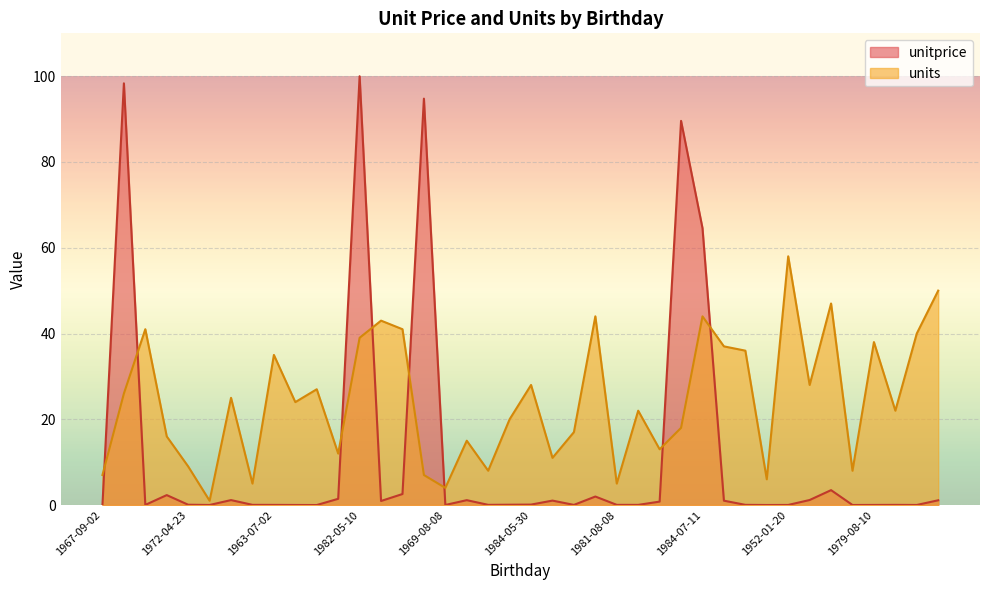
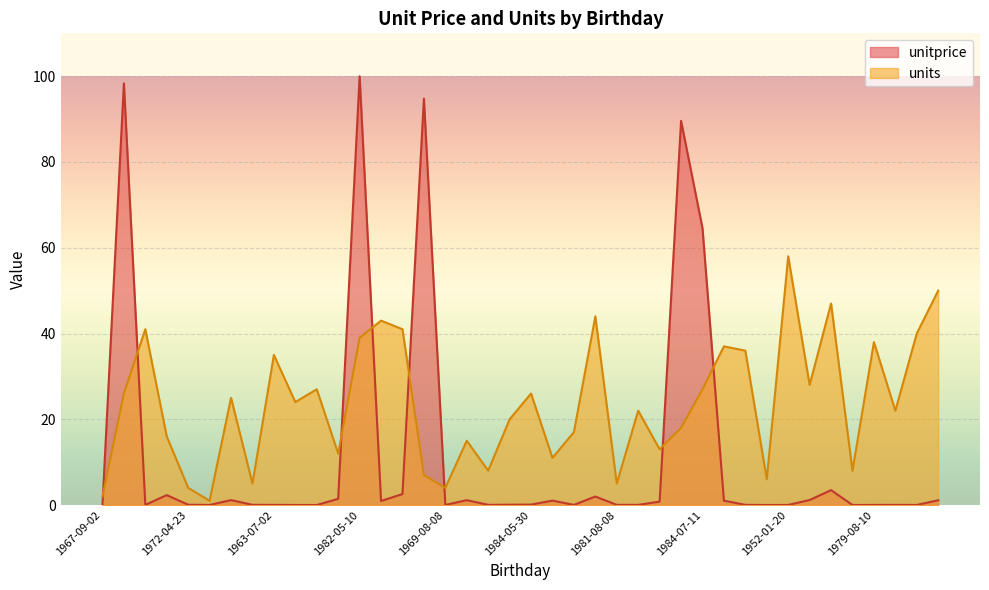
  {
    "unitprice": {
      "1967-09-02": 0,
      "1972-04-23": 0,
      "1982-05-10": 100,
      "1969-08-08": 0,
      "1984-05-30": 0,
      "1981-08-08": 0,
      "1984-07-11": 65,
      "1952-01-20": 0,
      "1979-08-10": 0
    },
    "units": {
-     "1967-09-02": 7,
-     "1972-04-23": 9,
+     "1967-09-02": 2,
+     "1972-04-23": 4,
      "1982-05-10": 39,
      "1969-08-08": 4,
-     "1984-05-30": 28,
+     "1984-05-30": 26,
      "1981-08-08": 5,
-     "1984-07-11": 44,
+     "1984-07-11": 27,
      "1952-01-20": 58,
      "1979-08-10": 38
    }
  }
